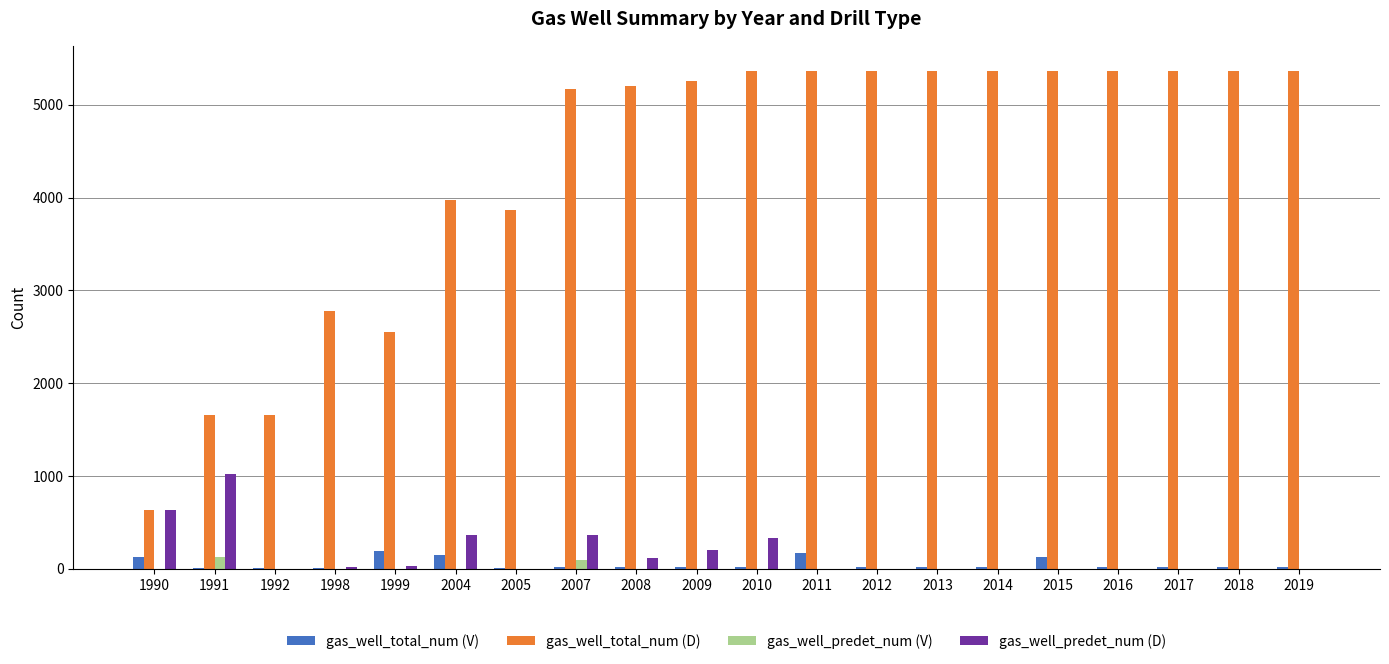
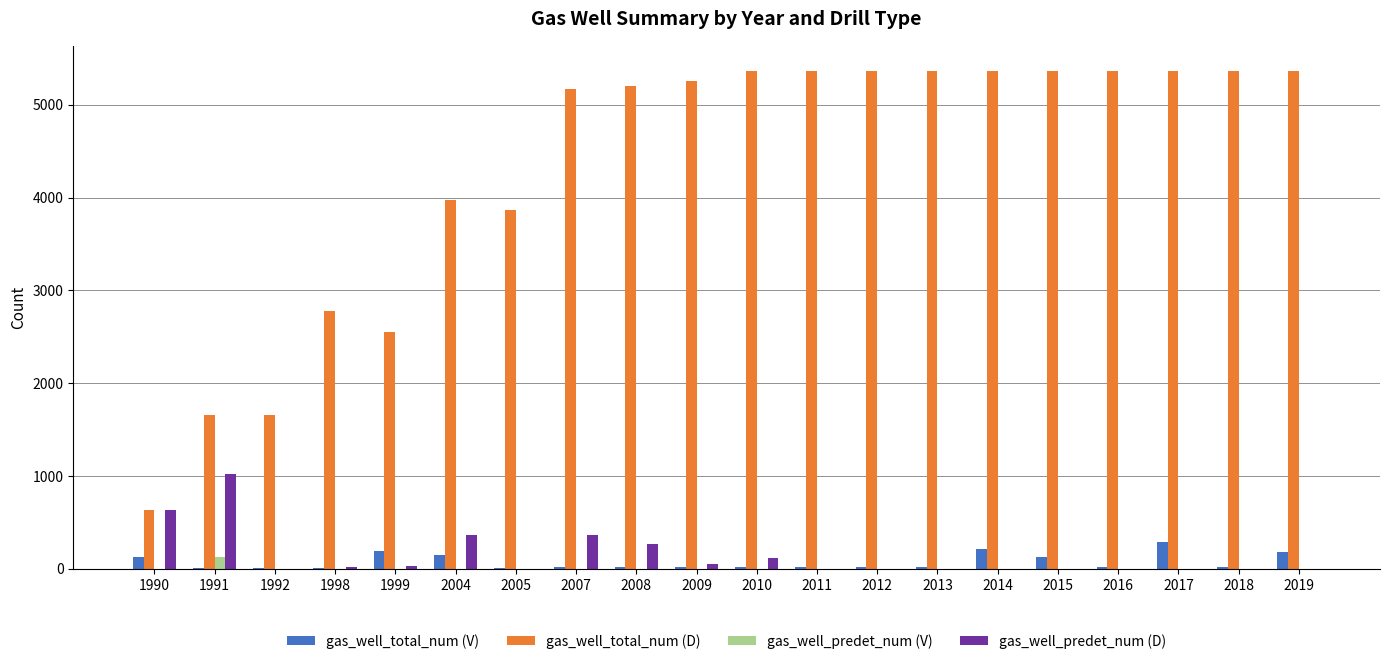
  {
    "gas_well_total_num (V)": {
      "1990": 100,
      "1999": 200,
      "2004": 100,
-     "2011": 200,
-     "2014": 0,
+     "2011": 0,
+     "2014": 200,
      "2015": 100,
-     "2017": 0,
-     "2019": 0
+     "2017": 300,
+     "2019": 200
    },
    "gas_well_total_num (D)": {
      "1990": 600,
      "1991": 1700,
      "1992": 1700,
      "1998": 2800,
      "1999": 2600,
      "2004": 4000,
      "2005": 3900,
      "2007": 5200,
      "2008": 5200,
      "2009": 5300,
      "2010": 5400,
      "2011": 5400,
      "2012": 5400,
      "2013": 5400,
      "2014": 5400,
      "2015": 5400,
      "2016": 5400,
      "2017": 5400,
      "2018": 5400,
      "2019": 5400
    },
    "gas_well_predet_num (V)": {
      "1991": 100,
      "1992": 0,
      "1998": 0,
      "1999": 0,
      "2005": 0,
-     "2007": 100,
+     "2007": 0,
      "2009": 0,
      "2010": 0,
      "2011": 0,
      "2012": 0,
      "2013": 0,
      "2014": 0,
      "2015": 0,
      "2016": 0,
      "2017": 0,
      "2018": 0,
      "2019": 0
    },
    "gas_well_predet_num (D)": {
      "1990": 600,
      "1991": 1000,
      "1992": 0,
      "1999": 0,
      "2004": 400,
      "2005": 0,
      "2007": 400,
-     "2008": 100,
-     "2009": 200,
-     "2010": 300,
+     "2008": 300,
+     "2009": 100,
+     "2010": 100,
      "2011": 0,
      "2012": 0,
      "2013": 0,
      "2014": 0,
      "2015": 0,
      "2016": 0,
      "2017": 0,
      "2018": 0,
      "2019": 0
    }
  }
